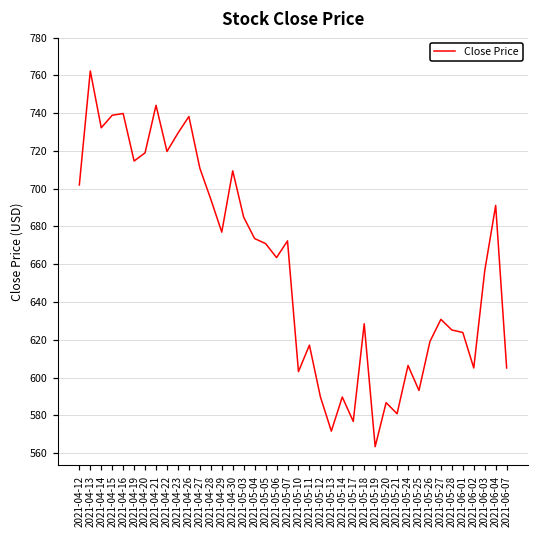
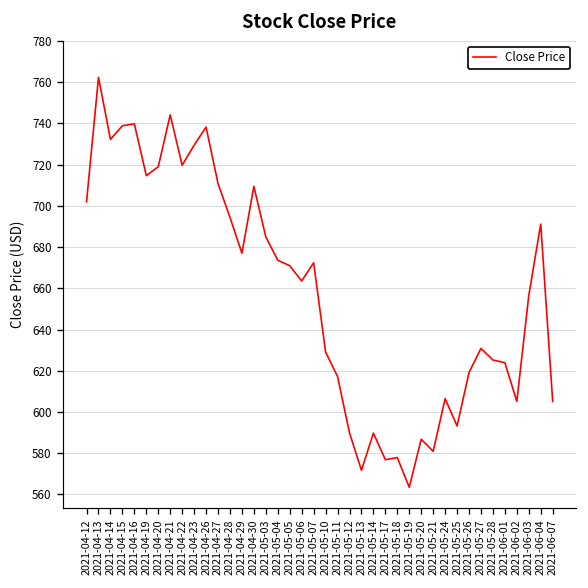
  {
    "2021-04-12": 702,
    "2021-04-13": 762,
    "2021-04-14": 732,
    "2021-04-15": 739,
    "2021-04-16": 740,
    "2021-04-19": 715,
    "2021-04-20": 719,
    "2021-04-21": 744,
    "2021-04-22": 720,
    "2021-04-23": 729,
    "2021-04-26": 738,
    "2021-04-27": 711,
    "2021-04-28": 694,
    "2021-04-29": 677,
    "2021-04-30": 709,
    "2021-05-03": 685,
    "2021-05-04": 674,
    "2021-05-05": 671,
    "2021-05-06": 664,
    "2021-05-07": 672,
-   "2021-05-10": 603,
+   "2021-05-10": 629,
    "2021-05-11": 617,
    "2021-05-12": 590,
    "2021-05-13": 572,
    "2021-05-14": 590,
    "2021-05-17": 577,
-   "2021-05-18": 629,
+   "2021-05-18": 578,
    "2021-05-19": 563,
    "2021-05-20": 587,
    "2021-05-21": 581,
    "2021-05-24": 606,
    "2021-05-25": 593,
    "2021-05-26": 619,
    "2021-05-27": 631,
    "2021-05-28": 625,
    "2021-06-01": 624,
    "2021-06-02": 605,
    "2021-06-03": 657,
    "2021-06-04": 691,
    "2021-06-07": 605
  }
